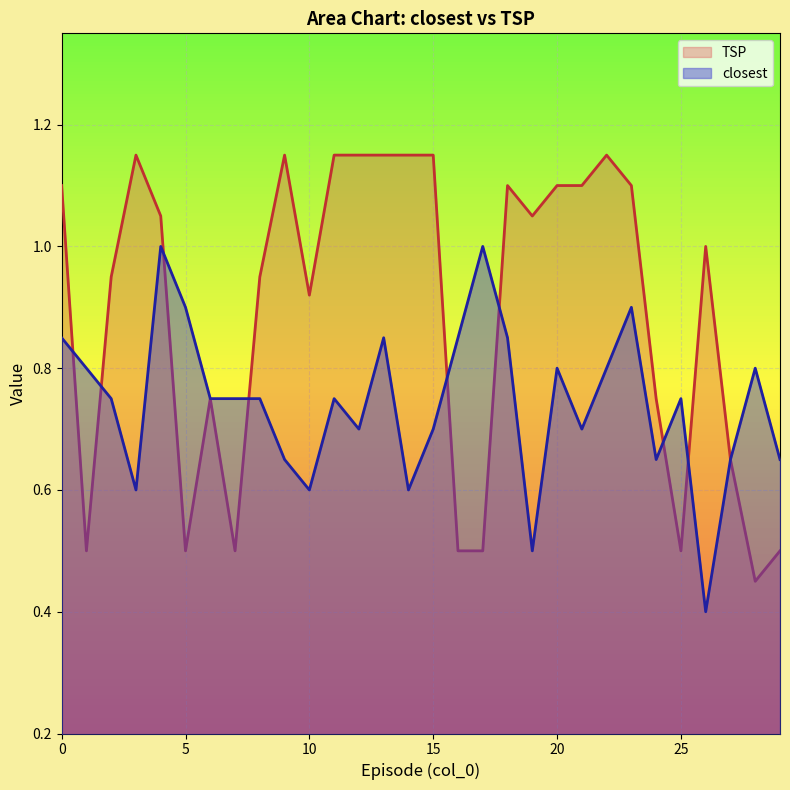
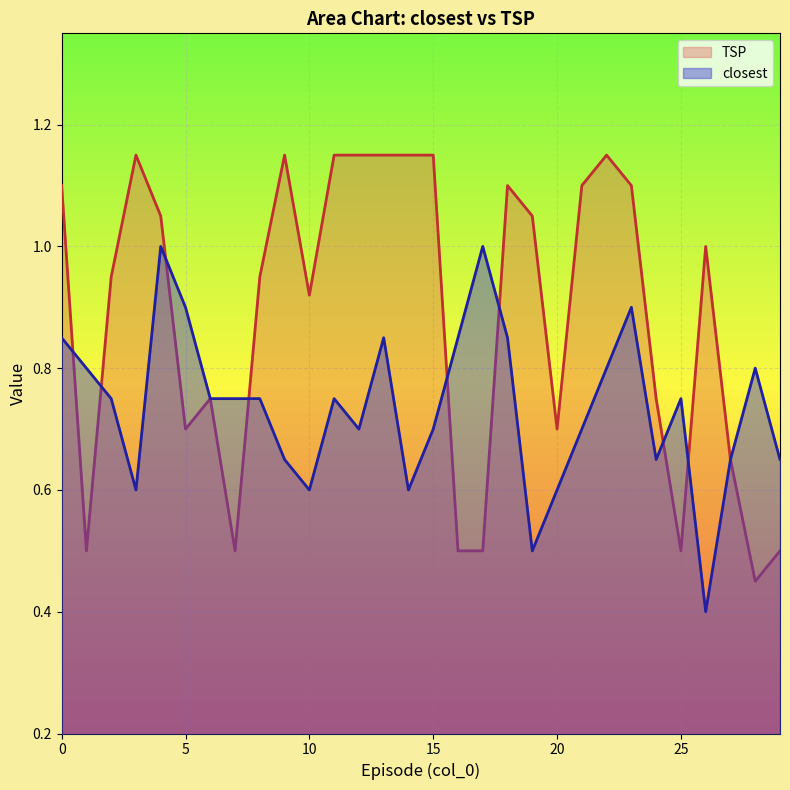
  {
    "TSP": {
      "0": 1.1,
-     "5": 0.5,
+     "5": 0.7,
      "10": 0.92,
      "15": 1.15,
-     "20": 1.1,
+     "20": 0.7,
      "25": 0.5
    },
    "closest": {
      "0": 0.85,
      "5": 0.9,
      "10": 0.6,
      "15": 0.7,
-     "20": 0.8,
+     "20": 0.6,
      "25": 0.75
    }
  }
